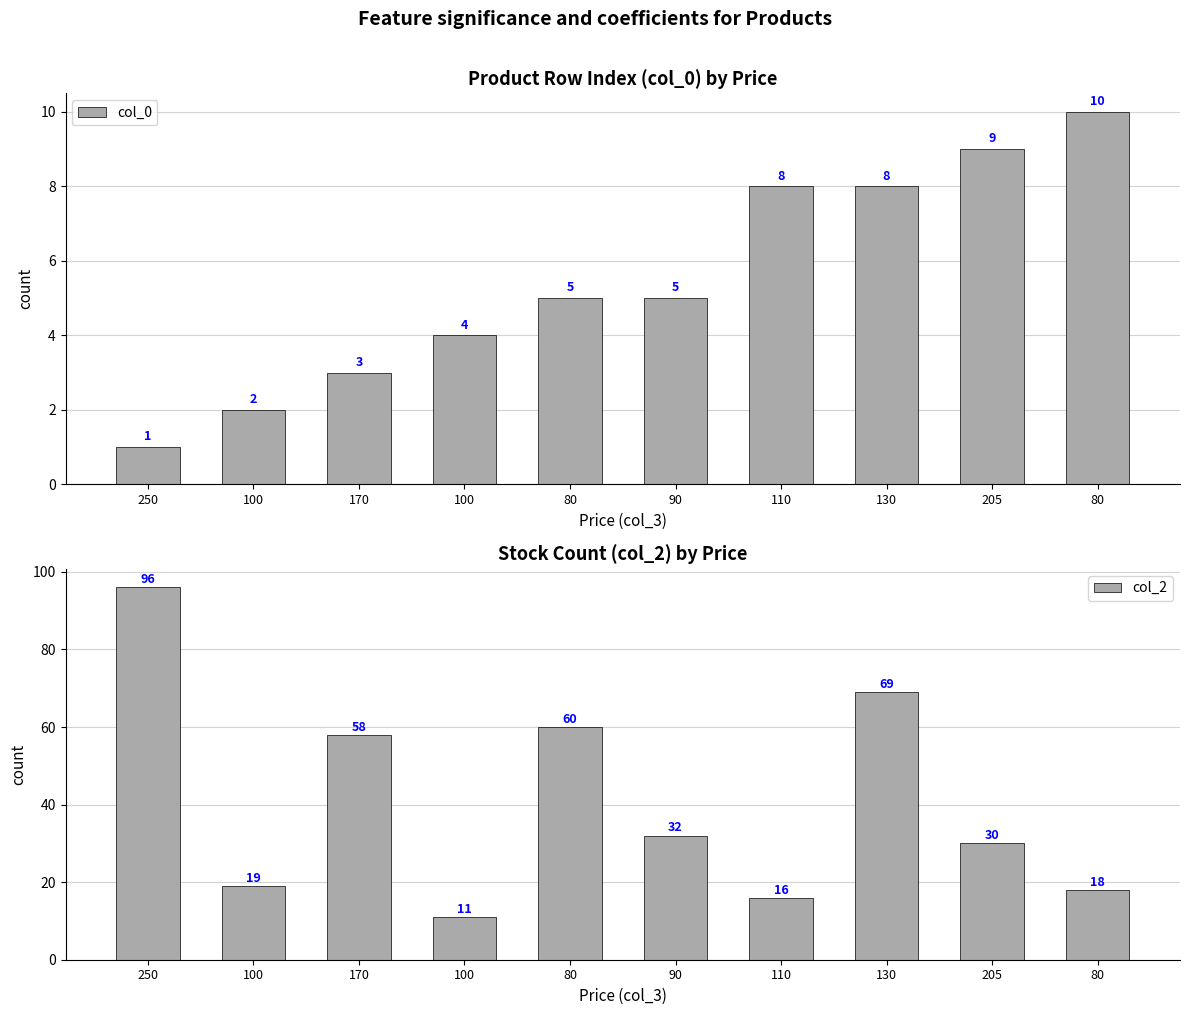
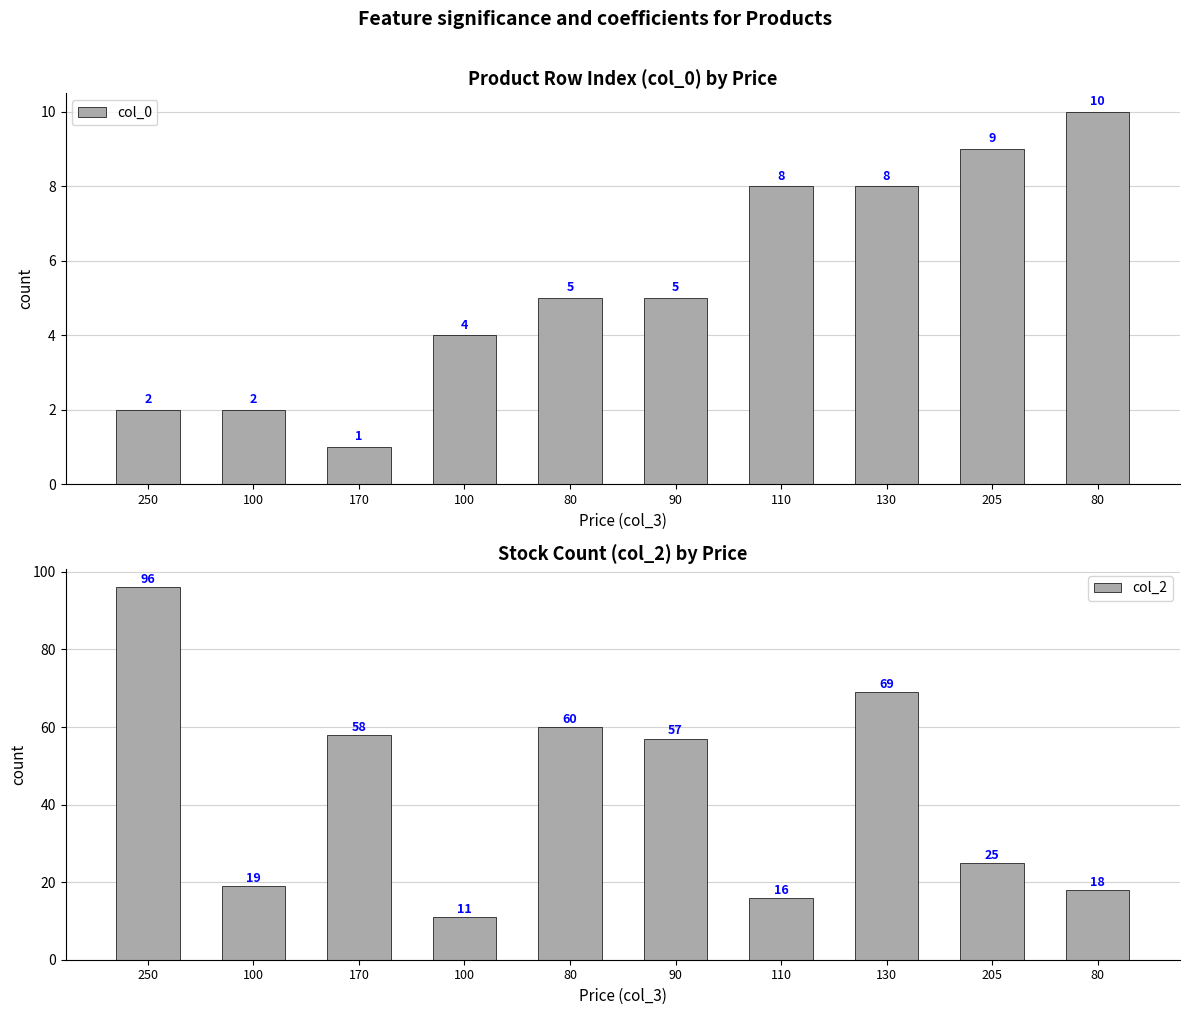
  {
    "Product Row Index (col_0) by Price": {
-     "250": 1,
-     "170": 3,
+     "250": 2,
+     "170": 1,
      "90": 5,
      "110": 8,
      "130": 8,
      "205": 9
    },
    "Stock Count (col_2) by Price": {
      "250": 96,
      "170": 58,
-     "90": 32,
+     "90": 57,
      "110": 16,
      "130": 69,
-     "205": 30
+     "205": 25
    }
  }
